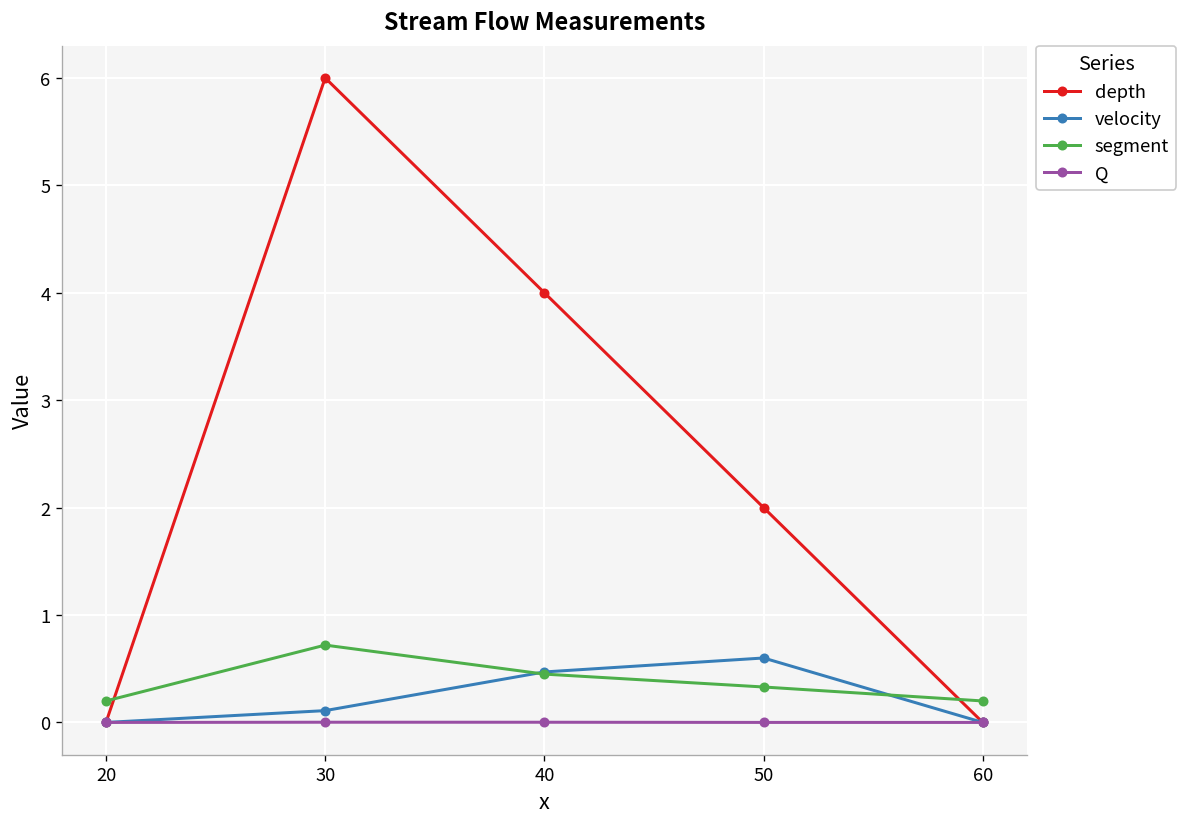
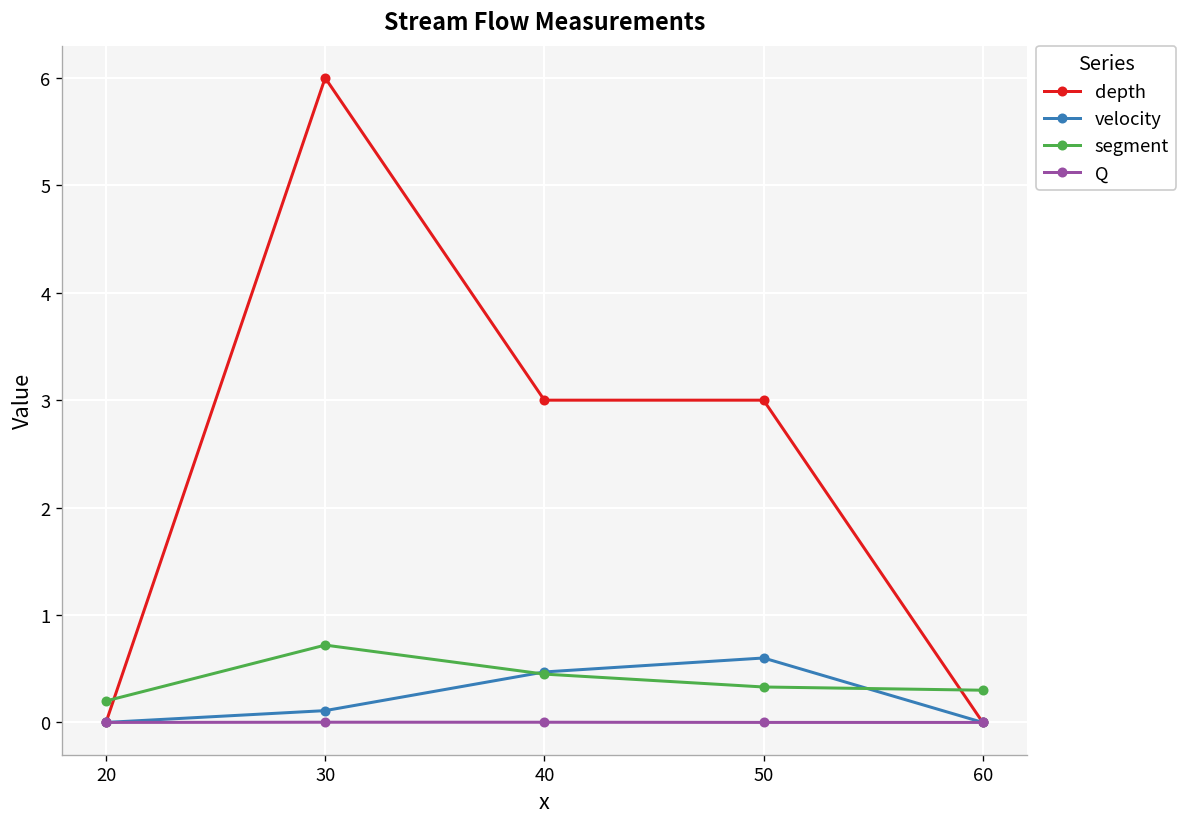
  {
    "depth": {
      "30": 6,
-     "40": 4,
-     "50": 2
+     "40": 3,
+     "50": 3
    },
    "velocity": {
      "30": 0.1,
      "50": 0.6
    },
    "segment": {
      "20": 0.2,
      "30": 0.7,
      "50": 0.3,
-     "60": 0.2
+     "60": 0.3
    },
    "Q": {
      "30": 0.0,
      "40": 0.0,
      "50": 0.0
    }
  }
